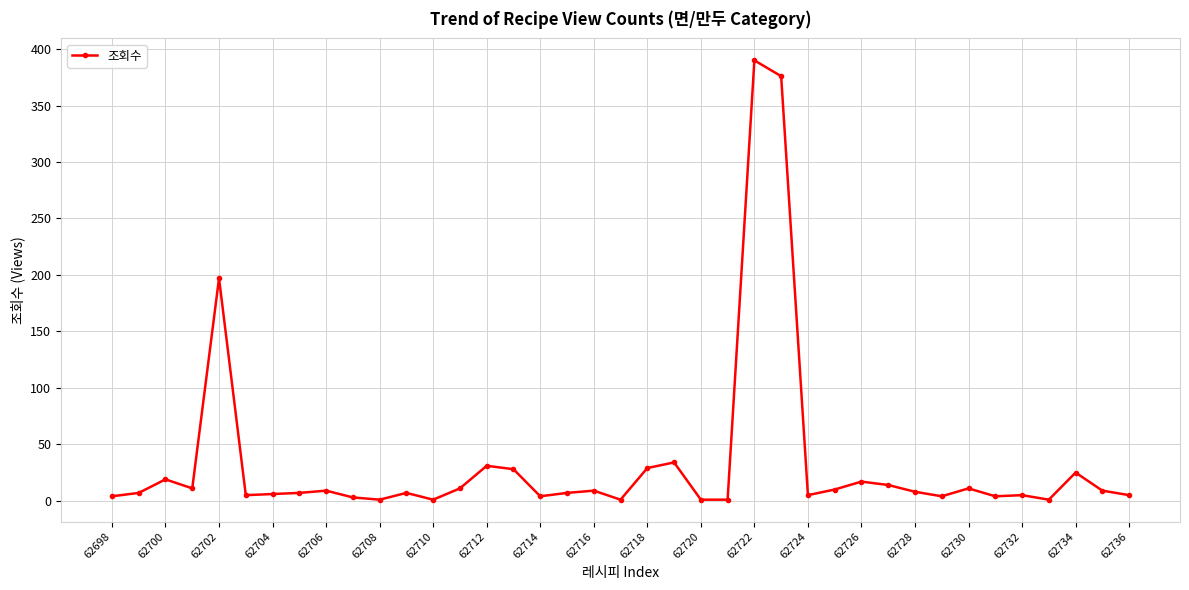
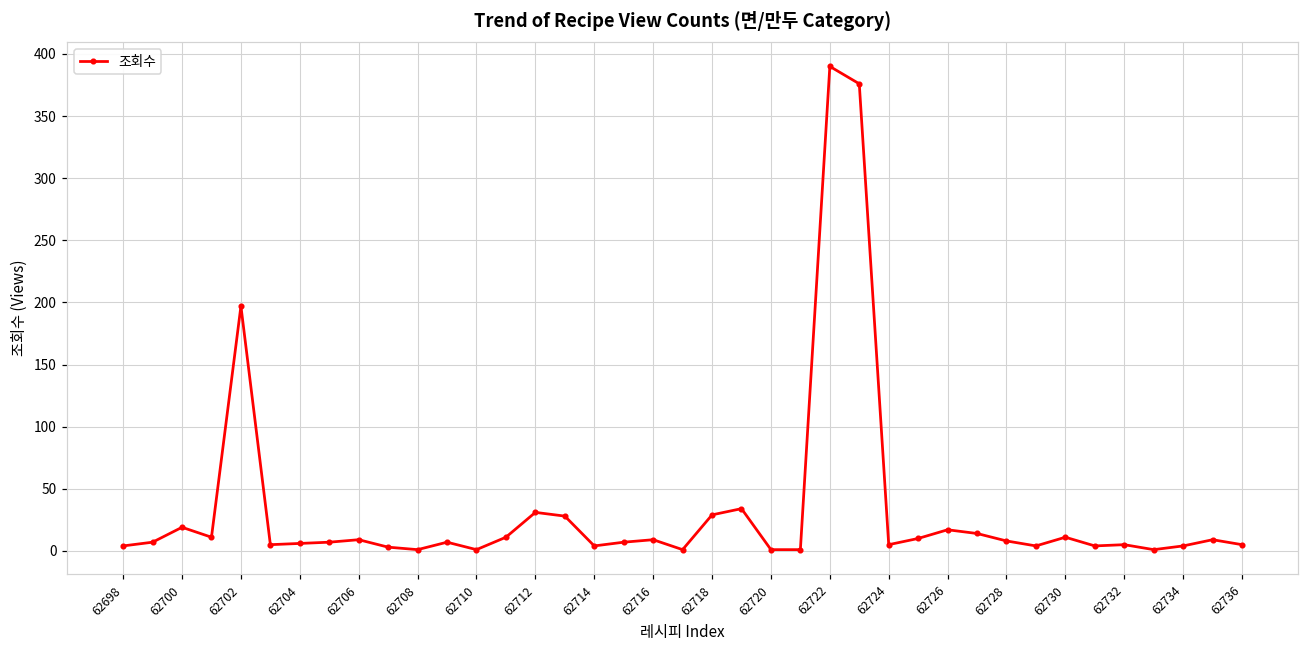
  {
    "62698": 4,
    "62700": 19,
    "62702": 197,
    "62704": 6,
    "62706": 9,
    "62708": 1,
    "62710": 1,
    "62712": 31,
    "62714": 4,
    "62716": 9,
    "62718": 29,
    "62720": 1,
    "62722": 390,
    "62724": 5,
    "62726": 17,
    "62728": 8,
    "62730": 11,
    "62732": 5,
-   "62734": 25,
+   "62734": 4,
    "62736": 5
  }
